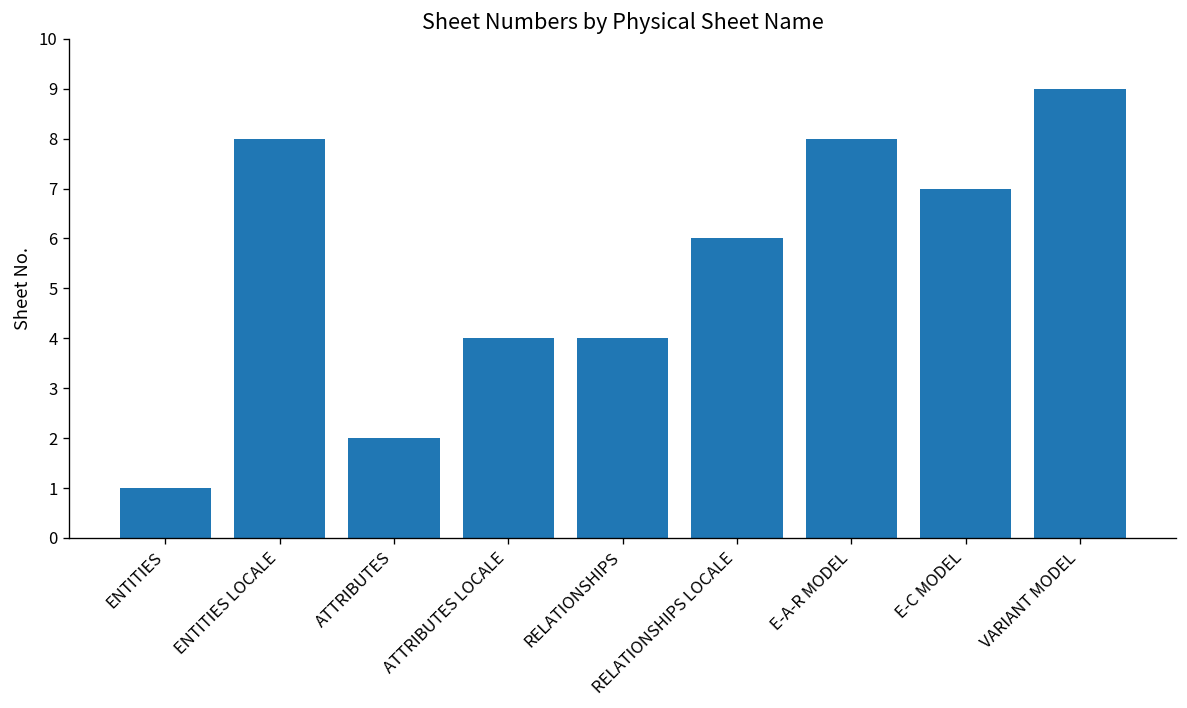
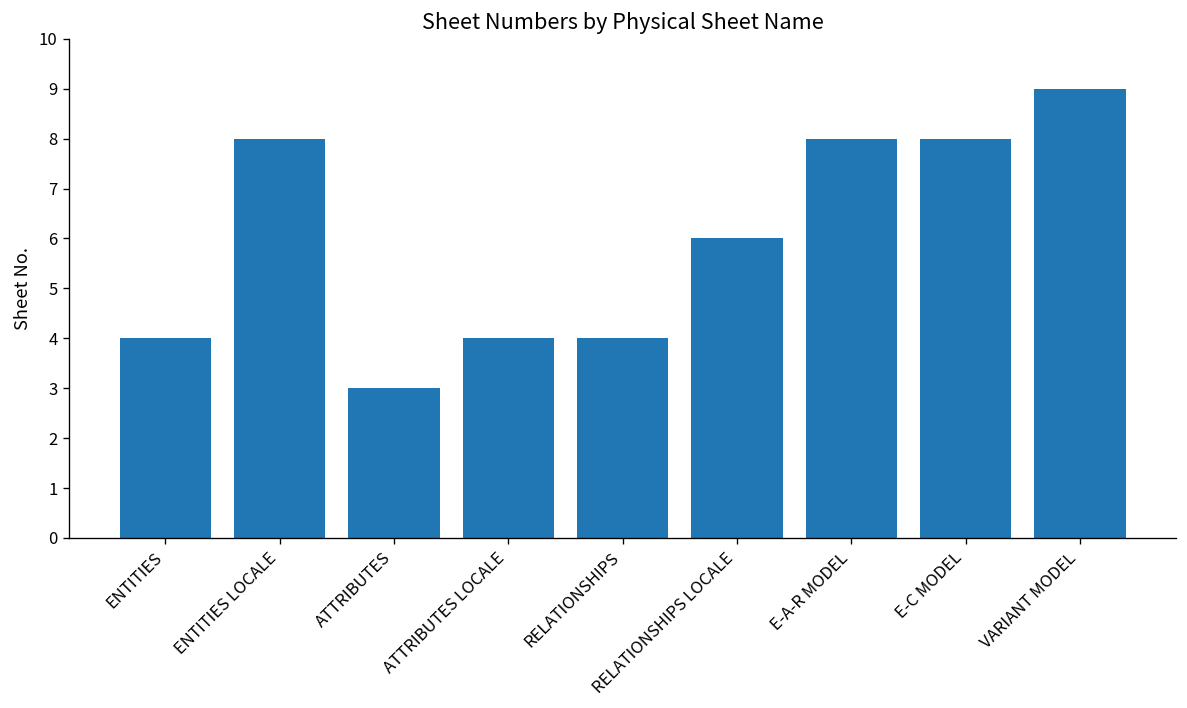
  {
-   "ENTITIES": 1,
+   "ENTITIES": 4,
    "ENTITIES LOCALE": 8,
-   "ATTRIBUTES": 2,
+   "ATTRIBUTES": 3,
    "ATTRIBUTES LOCALE": 4,
    "RELATIONSHIPS": 4,
    "RELATIONSHIPS LOCALE": 6,
    "E-A-R MODEL": 8,
-   "E-C MODEL": 7,
+   "E-C MODEL": 8,
    "VARIANT MODEL": 9
  }
